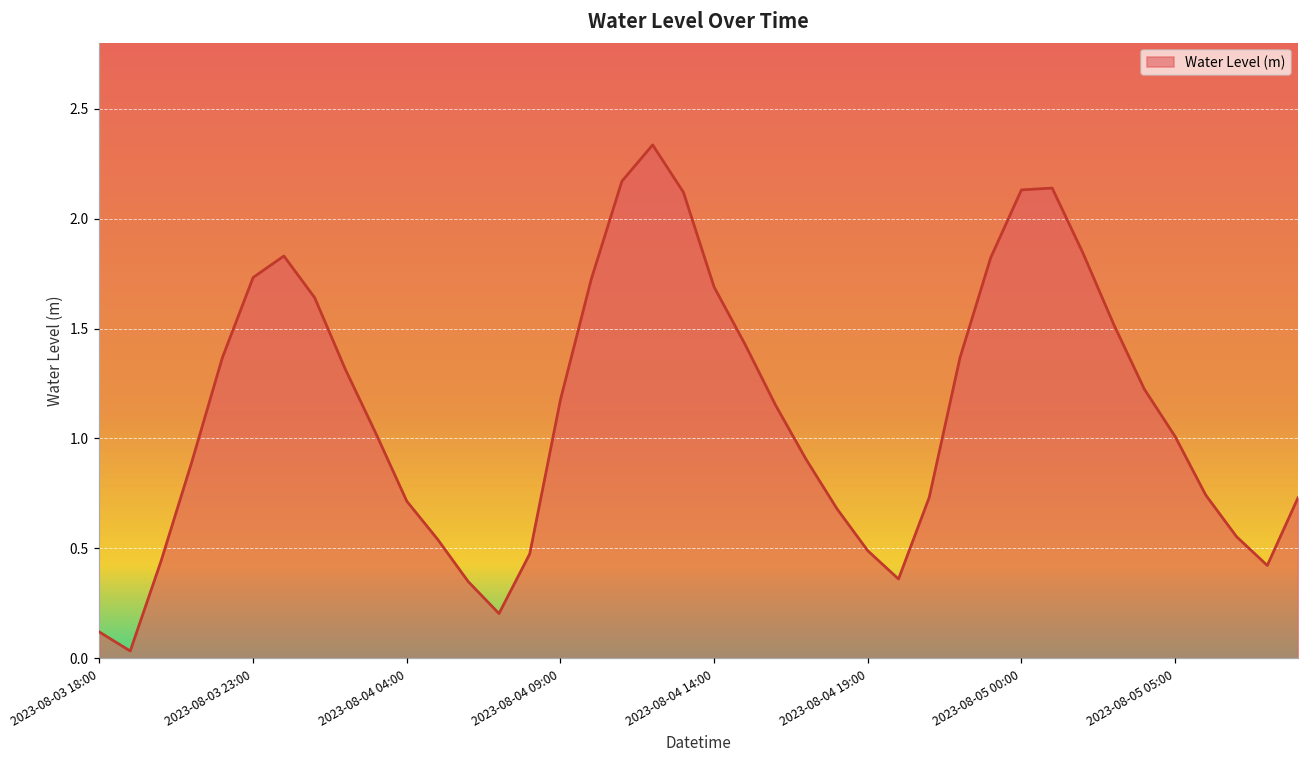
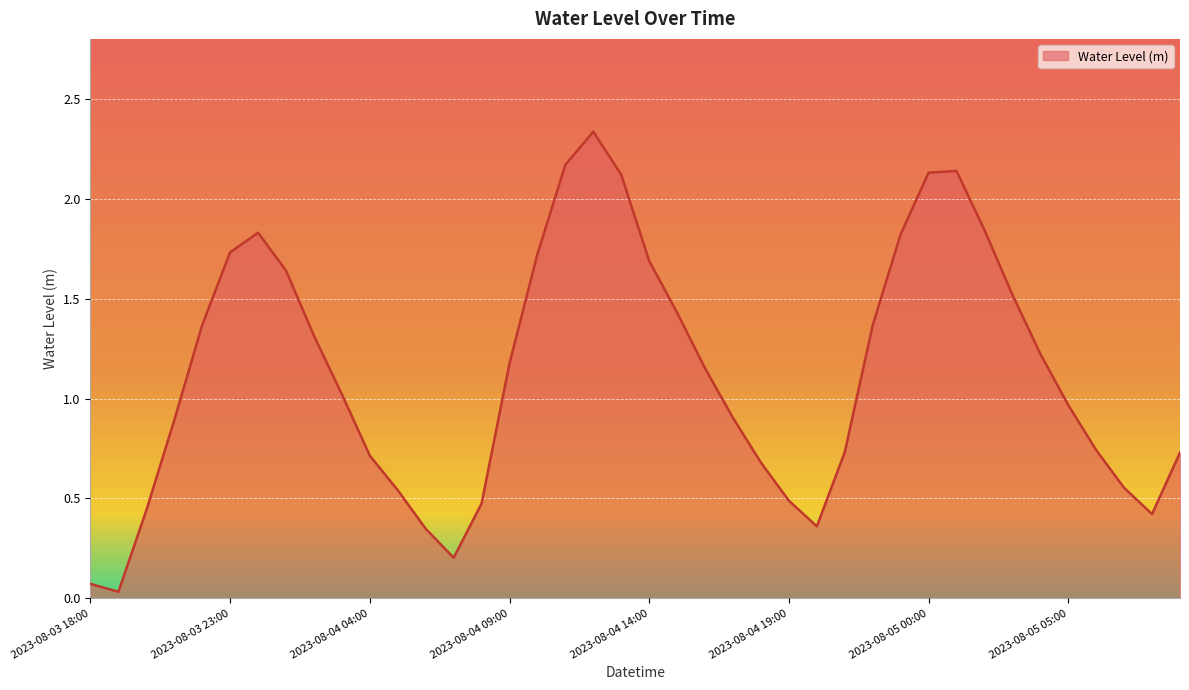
  {
-   "2023-08-03 18:00": 0.12,
+   "2023-08-03 18:00": 0.07,
    "2023-08-03 23:00": 1.73,
    "2023-08-04 04:00": 0.71,
    "2023-08-04 09:00": 1.18,
    "2023-08-04 14:00": 1.69,
    "2023-08-04 19:00": 0.49,
    "2023-08-05 00:00": 2.13,
-   "2023-08-05 05:00": 1.01
+   "2023-08-05 05:00": 0.97
  }
